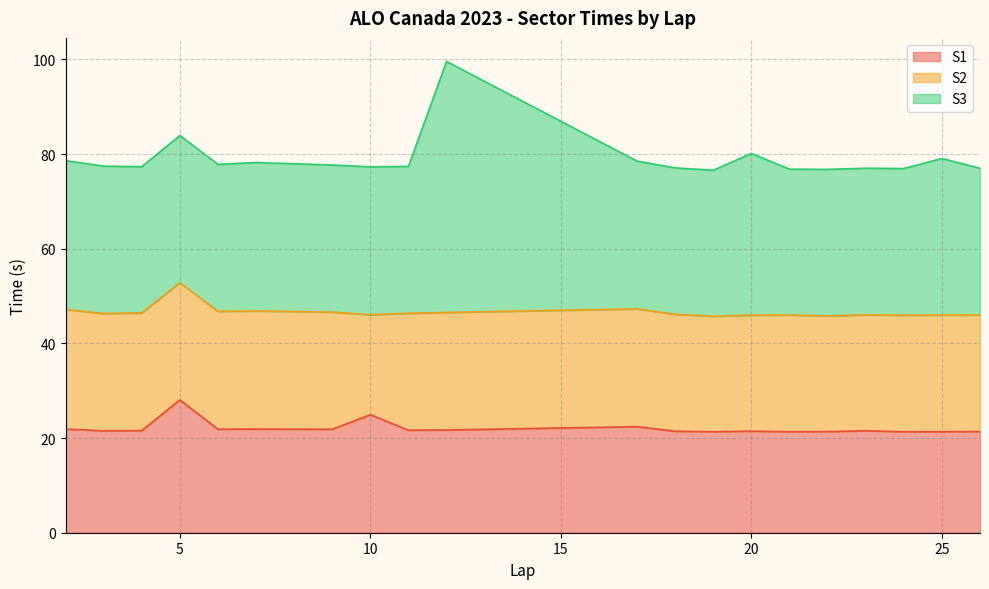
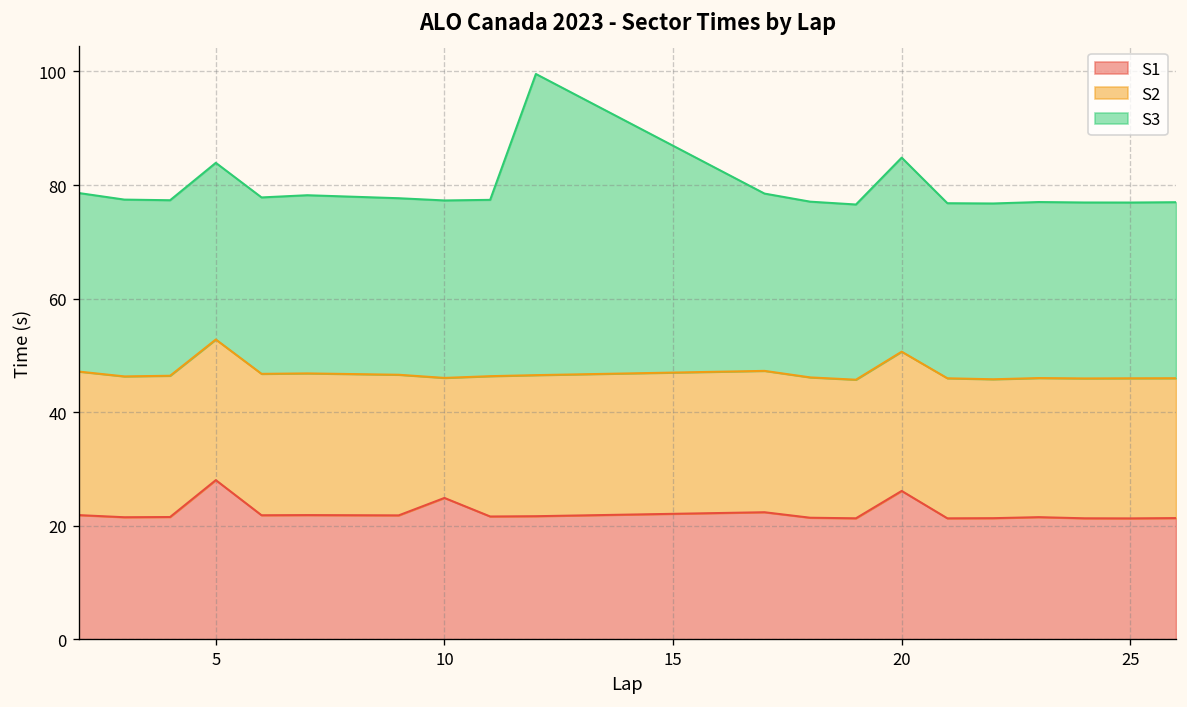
  {
    "S1": {
      "5": 28,
      "10": 25,
-     "20": 21,
+     "20": 26,
      "25": 21
    },
    "S2": {
      "5": 25,
      "10": 21,
      "20": 25,
      "25": 25
    },
    "S3": {
      "5": 31,
      "10": 31,
      "20": 34,
-     "25": 33
+     "25": 31
    }
  }
